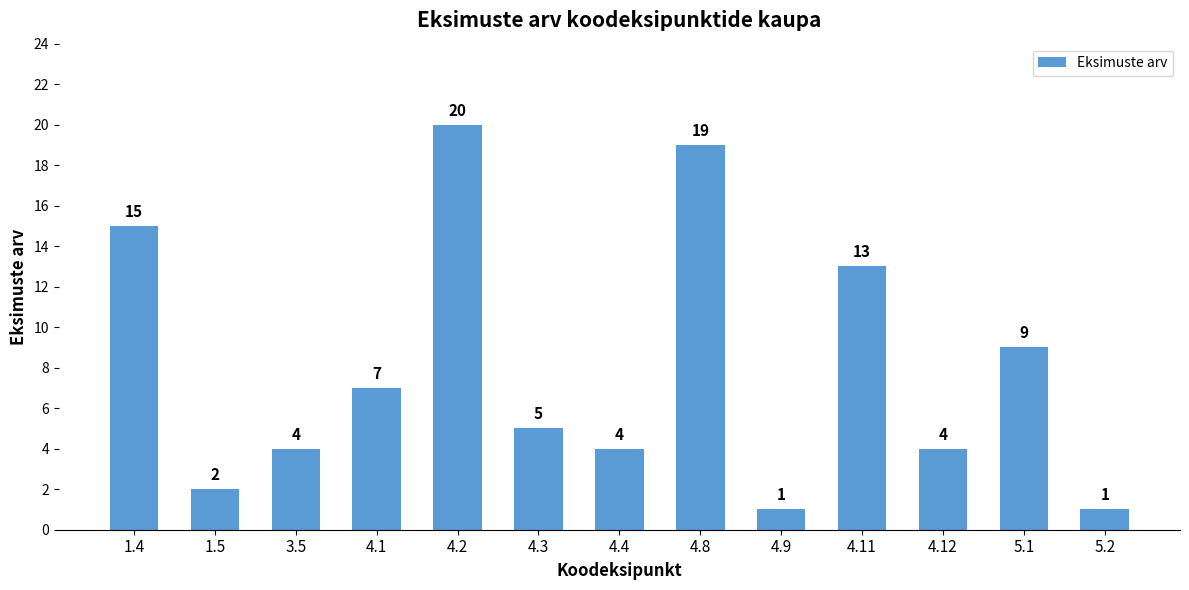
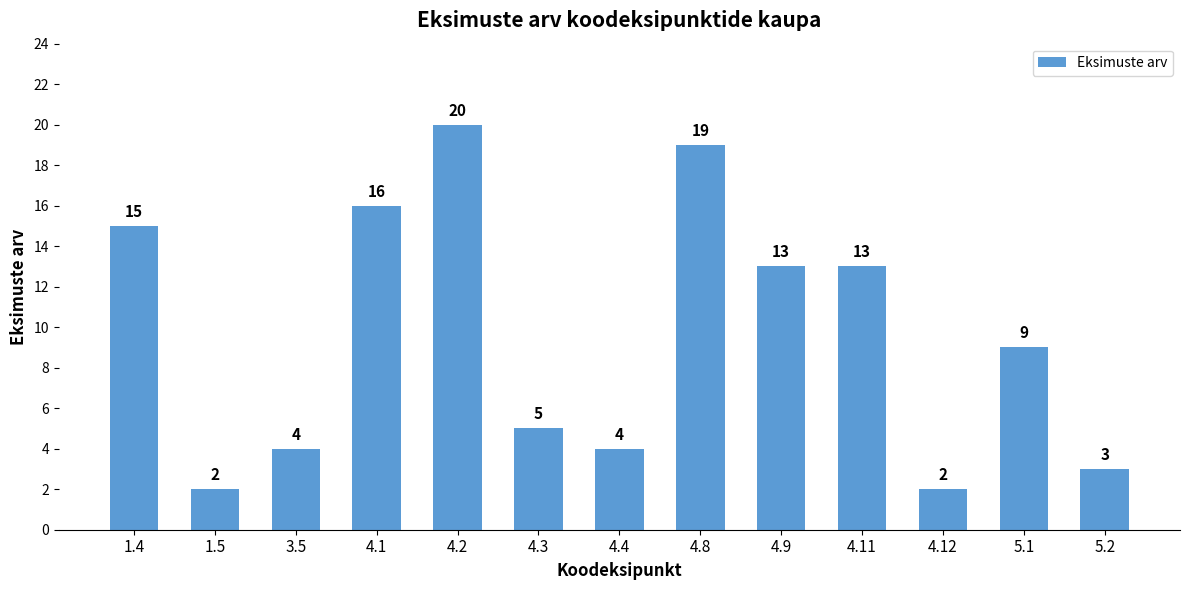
  {
    "1.4": 15,
    "1.5": 2,
    "3.5": 4,
-   "4.1": 7,
+   "4.1": 16,
    "4.2": 20,
    "4.3": 5,
    "4.4": 4,
    "4.8": 19,
-   "4.9": 1,
+   "4.9": 13,
    "4.11": 13,
-   "4.12": 4,
+   "4.12": 2,
    "5.1": 9,
-   "5.2": 1
+   "5.2": 3
  }
